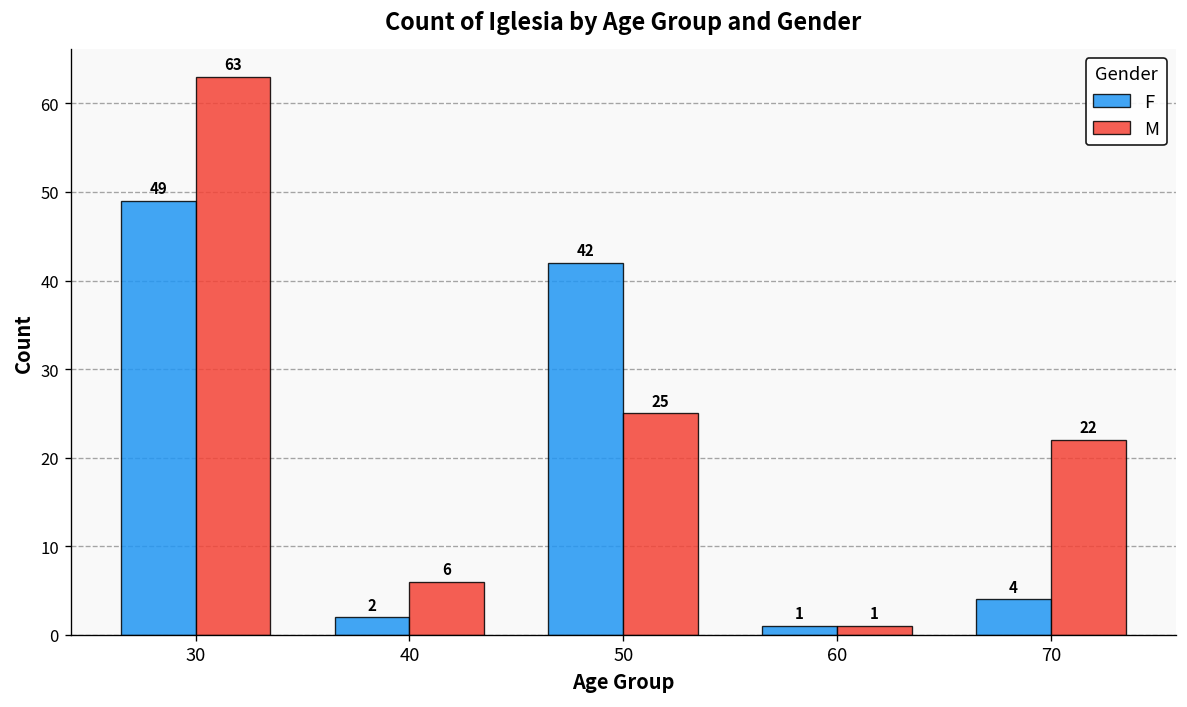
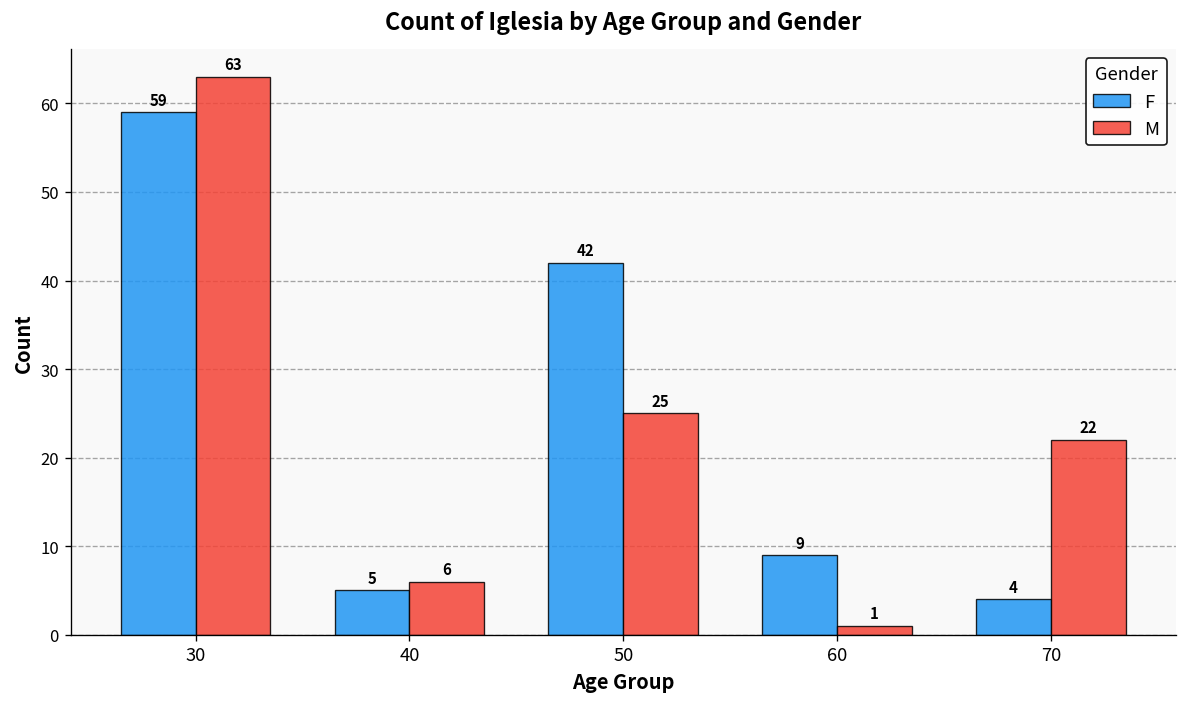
  {
    "F": {
-     "30": 49,
-     "40": 2,
+     "30": 59,
+     "40": 5,
      "50": 42,
-     "60": 1,
+     "60": 9,
      "70": 4
    },
    "M": {
      "30": 63,
      "40": 6,
      "50": 25,
      "60": 1,
      "70": 22
    }
  }
